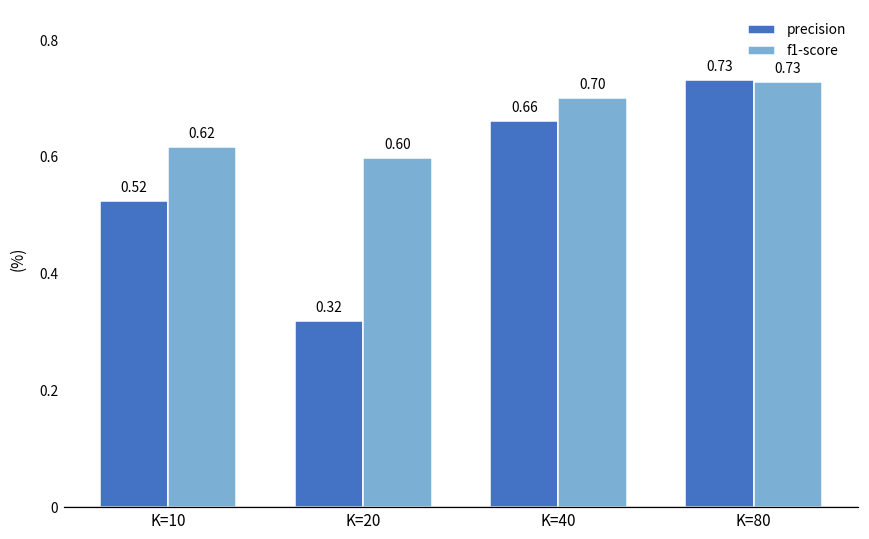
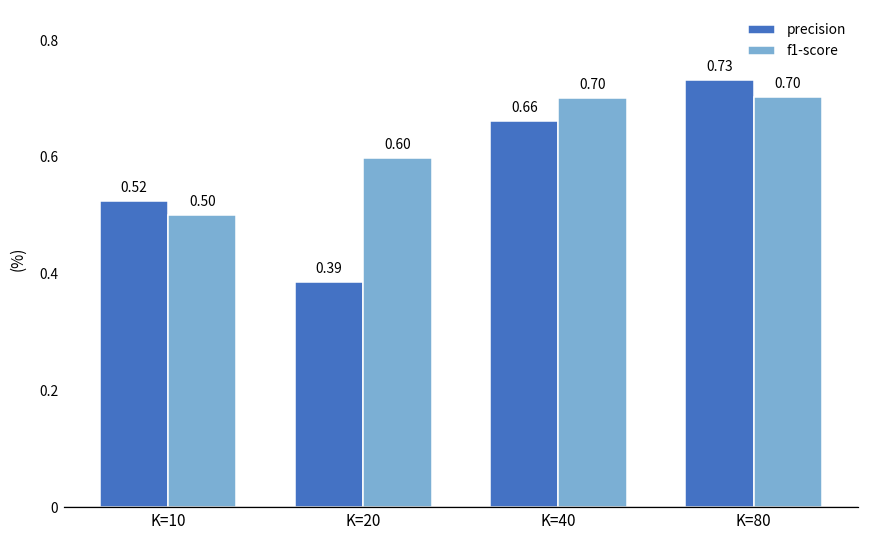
  {
    "precision": {
      "K=10": 0.52,
-     "K=20": 0.32,
+     "K=20": 0.39,
      "K=40": 0.66,
      "K=80": 0.73
    },
    "f1-score": {
-     "K=10": 0.62,
+     "K=10": 0.50,
      "K=20": 0.60,
      "K=40": 0.70,
-     "K=80": 0.73
+     "K=80": 0.70
    }
  }
